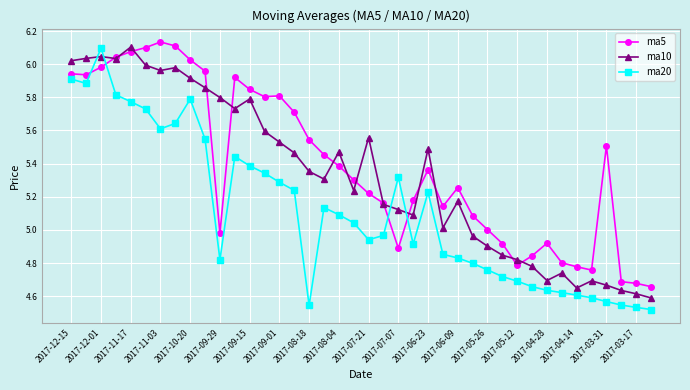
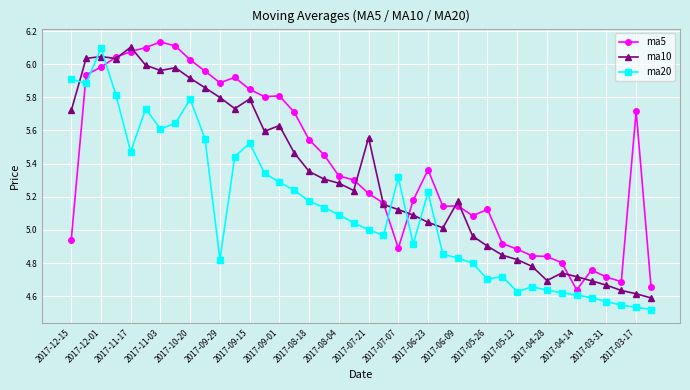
  {
    "ma5": {
-     "2017-12-15": 5.94,
+     "2017-12-15": 4.94,
      "2017-12-01": 5.98,
      "2017-11-17": 6.08,
      "2017-11-03": 6.13,
      "2017-10-20": 6.03,
-     "2017-09-29": 4.98,
+     "2017-09-29": 5.89,
      "2017-09-15": 5.85,
      "2017-09-01": 5.81,
      "2017-08-18": 5.54,
-     "2017-08-04": 5.39,
+     "2017-08-04": 5.33,
      "2017-07-21": 5.22,
      "2017-07-07": 4.89,
      "2017-06-23": 5.36,
-     "2017-06-09": 5.26,
-     "2017-05-26": 5.00,
-     "2017-05-12": 4.79,
-     "2017-04-28": 4.92,
-     "2017-04-14": 4.78,
-     "2017-03-31": 5.51,
-     "2017-03-17": 4.68
+     "2017-06-09": 5.15,
+     "2017-05-26": 5.12,
+     "2017-05-12": 4.88,
+     "2017-04-28": 4.84,
+     "2017-04-14": 4.64,
+     "2017-03-31": 4.72,
+     "2017-03-17": 5.72
    },
    "ma10": {
-     "2017-12-15": 6.02,
+     "2017-12-15": 5.72,
      "2017-12-01": 6.05,
      "2017-11-17": 6.10,
      "2017-11-03": 5.96,
      "2017-10-20": 5.92,
      "2017-09-29": 5.80,
      "2017-09-15": 5.79,
-     "2017-09-01": 5.53,
+     "2017-09-01": 5.63,
      "2017-08-18": 5.35,
-     "2017-08-04": 5.47,
+     "2017-08-04": 5.28,
      "2017-07-21": 5.56,
      "2017-07-07": 5.12,
-     "2017-06-23": 5.49,
+     "2017-06-23": 5.05,
      "2017-06-09": 5.17,
      "2017-05-26": 4.90,
      "2017-05-12": 4.82,
      "2017-04-28": 4.70,
-     "2017-04-14": 4.65,
+     "2017-04-14": 4.72,
      "2017-03-31": 4.67,
      "2017-03-17": 4.62
    },
    "ma20": {
      "2017-12-15": 5.91,
      "2017-12-01": 6.10,
-     "2017-11-17": 5.77,
+     "2017-11-17": 5.47,
      "2017-11-03": 5.61,
      "2017-10-20": 5.79,
      "2017-09-29": 4.82,
-     "2017-09-15": 5.39,
+     "2017-09-15": 5.52,
      "2017-09-01": 5.29,
-     "2017-08-18": 4.55,
+     "2017-08-18": 5.17,
      "2017-08-04": 5.09,
-     "2017-07-21": 4.94,
+     "2017-07-21": 5.00,
      "2017-07-07": 5.32,
      "2017-06-23": 5.23,
      "2017-06-09": 4.83,
-     "2017-05-26": 4.76,
-     "2017-05-12": 4.69,
+     "2017-05-26": 4.70,
+     "2017-05-12": 4.63,
      "2017-04-28": 4.64,
      "2017-04-14": 4.61,
      "2017-03-31": 4.57,
      "2017-03-17": 4.53
    }
  }
